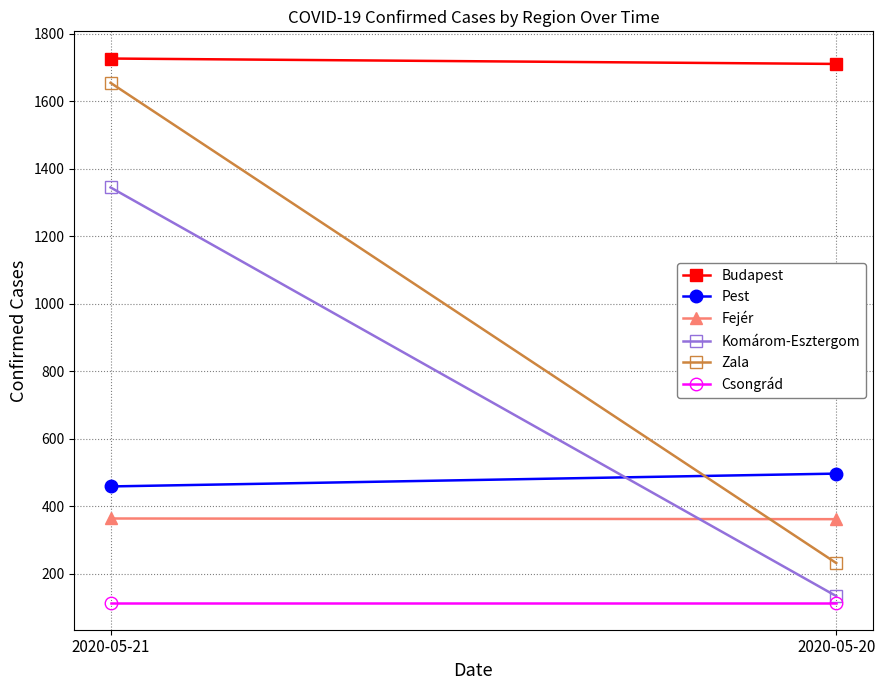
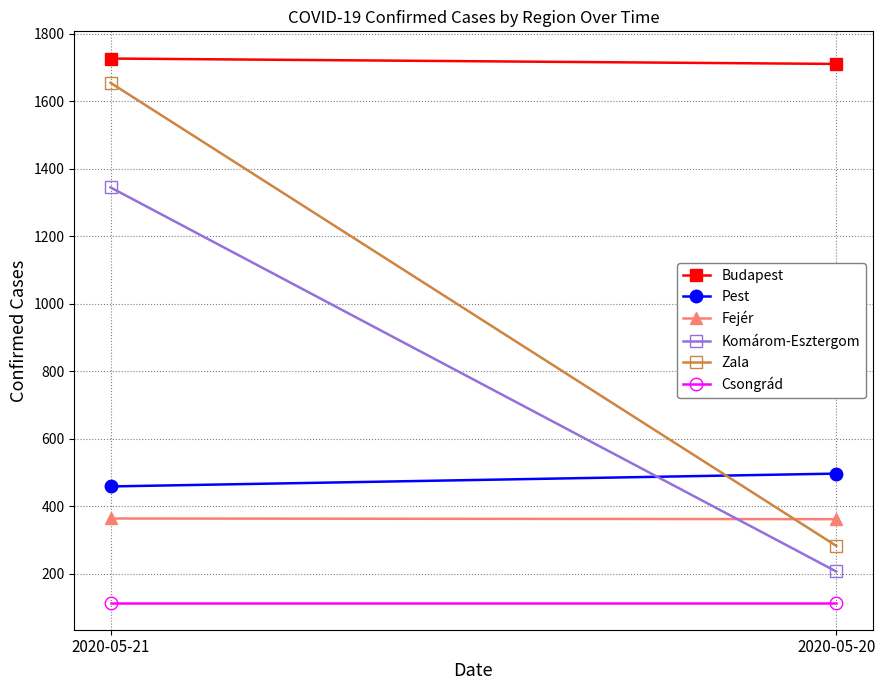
  {
    "Budapest": {
      "2020-05-21": 1730,
      "2020-05-20": 1710
    },
    "Pest": {
      "2020-05-21": 460,
      "2020-05-20": 500
    },
    "Fejér": {
      "2020-05-21": 360,
      "2020-05-20": 360
    },
    "Komárom-Esztergom": {
      "2020-05-21": 1340,
-     "2020-05-20": 130
+     "2020-05-20": 210
    },
    "Zala": {
      "2020-05-21": 1650,
-     "2020-05-20": 230
+     "2020-05-20": 280
    },
    "Csongrád": {
      "2020-05-21": 110,
      "2020-05-20": 110
    }
  }
